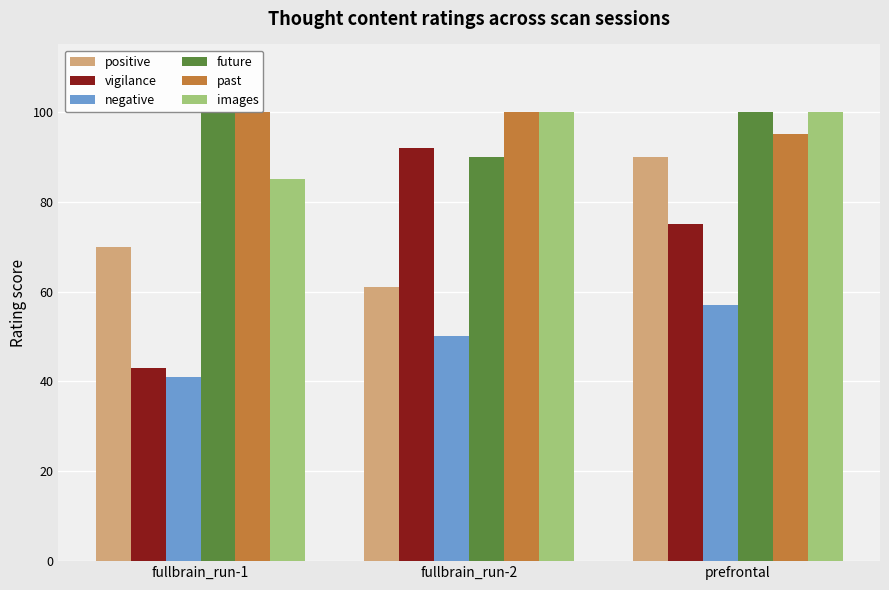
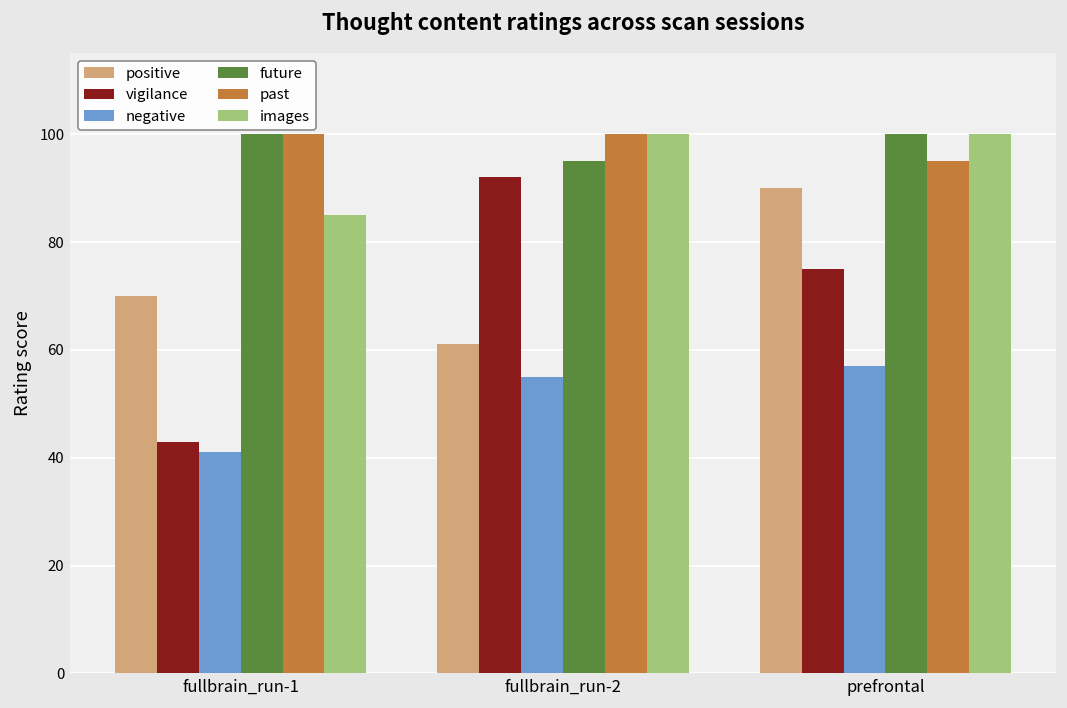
  {
    "positive": {
      "fullbrain_run-1": 70,
      "fullbrain_run-2": 61,
      "prefrontal": 90
    },
    "vigilance": {
      "fullbrain_run-1": 43,
      "fullbrain_run-2": 92,
      "prefrontal": 75
    },
    "negative": {
      "fullbrain_run-1": 41,
-     "fullbrain_run-2": 50,
+     "fullbrain_run-2": 55,
      "prefrontal": 57
    },
    "future": {
-     "fullbrain_run-2": 90,
+     "fullbrain_run-2": 95,
      "prefrontal": 100
    },
    "past": {
      "fullbrain_run-2": 100,
      "prefrontal": 95
    },
    "images": {
      "fullbrain_run-1": 85,
      "fullbrain_run-2": 100,
      "prefrontal": 100
    }
  }
